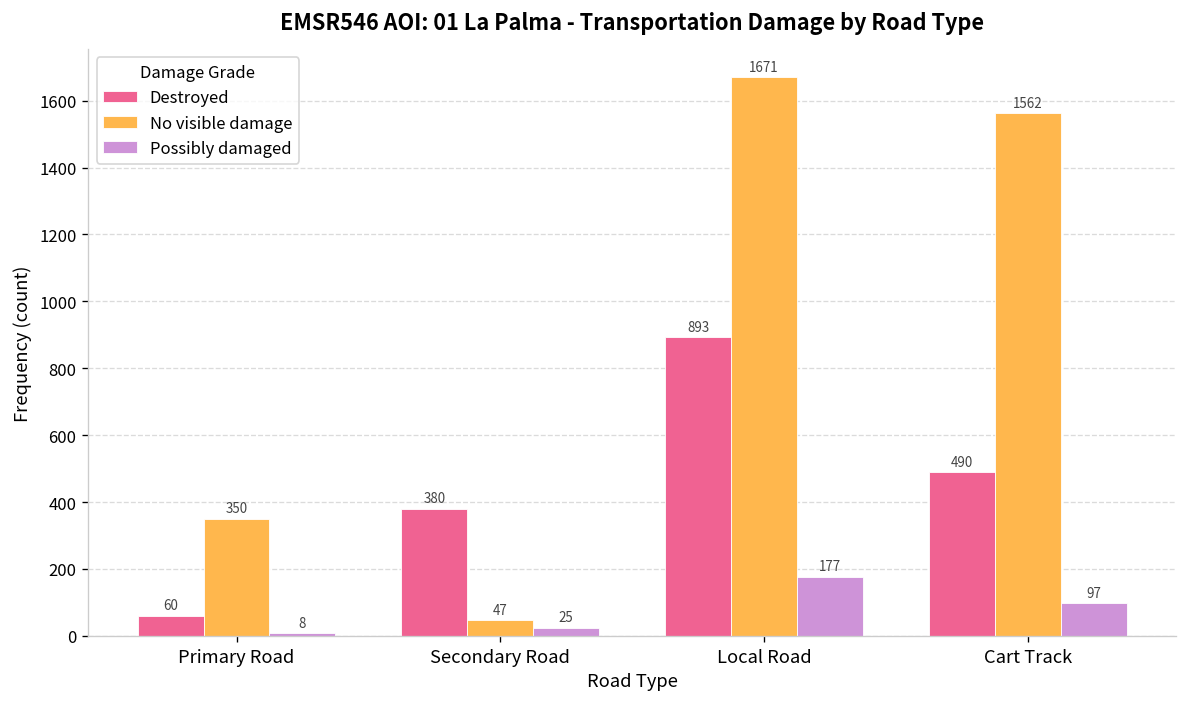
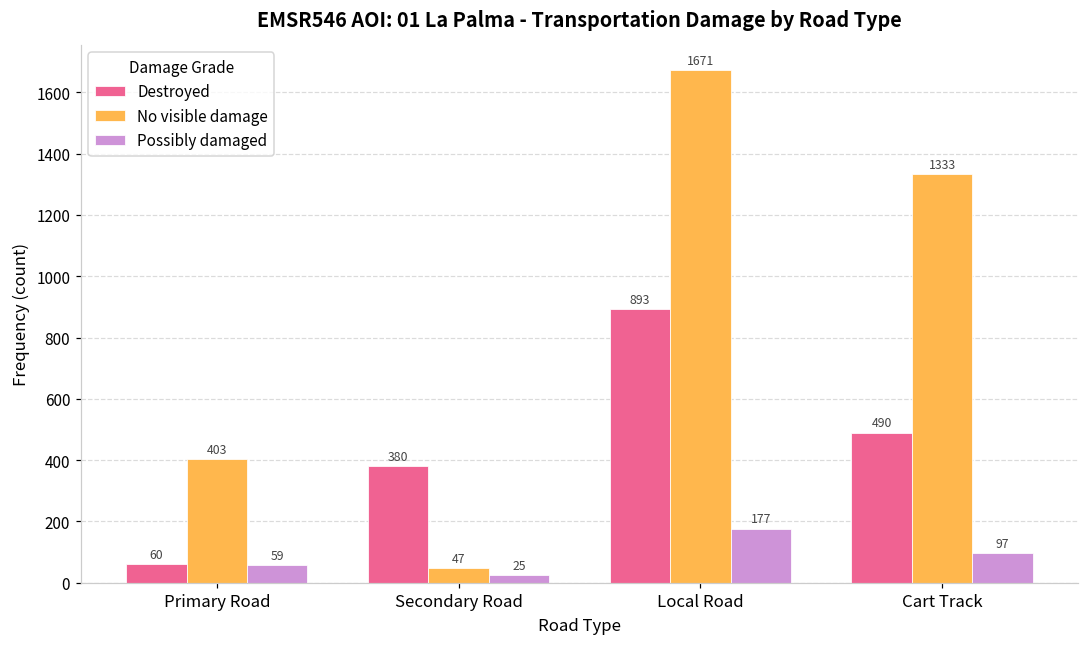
  {
    "Destroyed": {
      "Primary Road": 60,
      "Secondary Road": 380,
      "Local Road": 893,
      "Cart Track": 490
    },
    "No visible damage": {
-     "Primary Road": 350,
+     "Primary Road": 403,
      "Secondary Road": 47,
      "Local Road": 1671,
-     "Cart Track": 1562
+     "Cart Track": 1333
    },
    "Possibly damaged": {
-     "Primary Road": 8,
+     "Primary Road": 59,
      "Secondary Road": 25,
      "Local Road": 177,
      "Cart Track": 97
    }
  }
